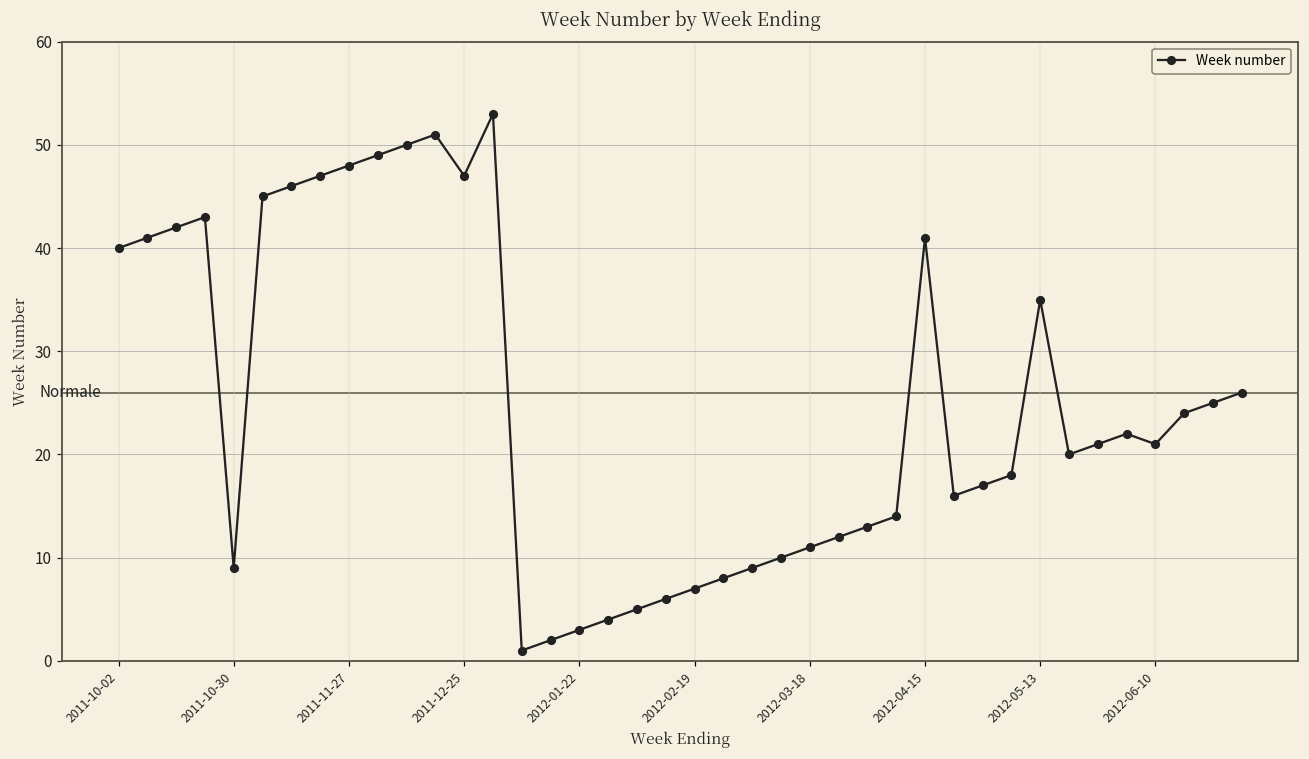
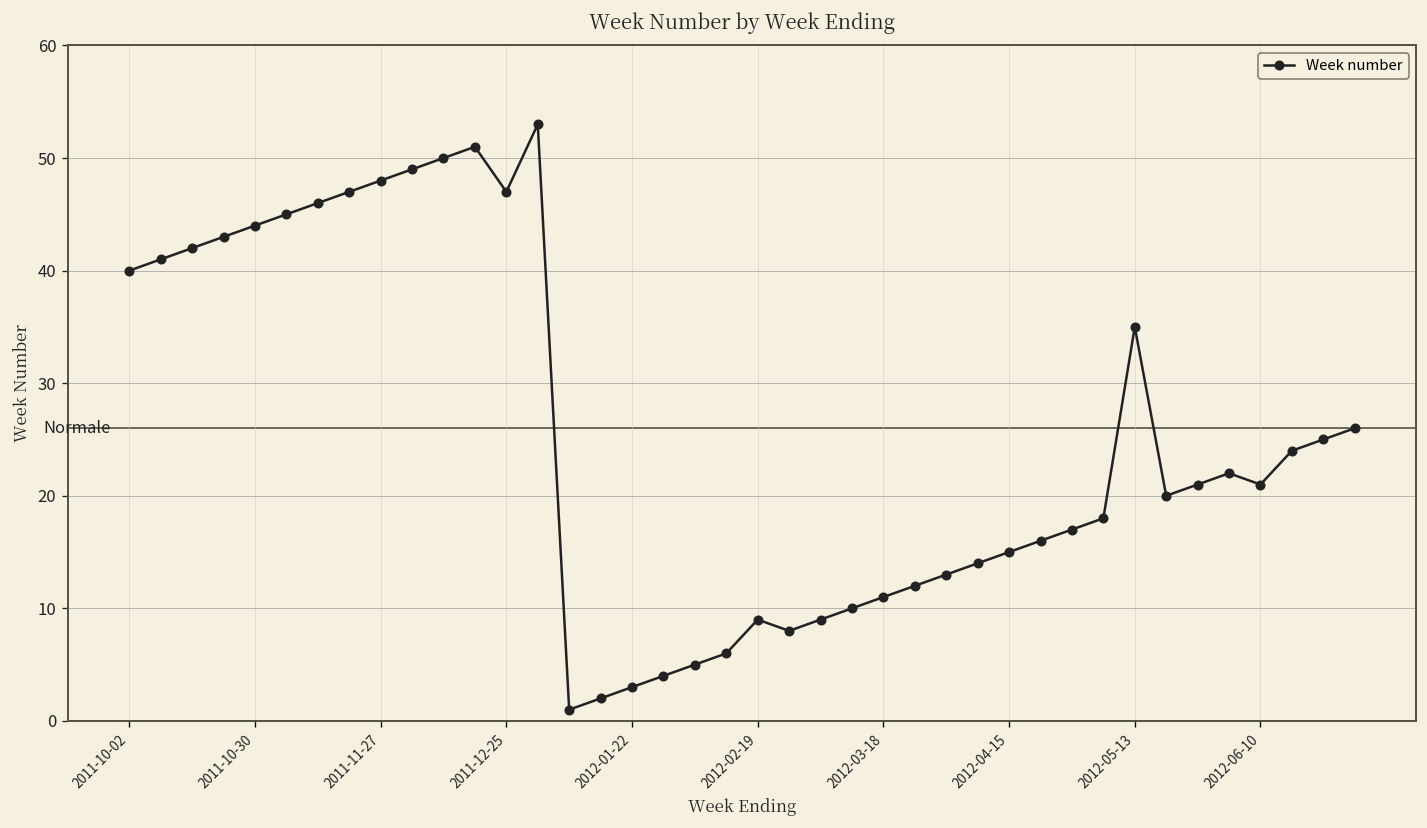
  {
    "2011-10-02": 40,
-   "2011-10-30": 9,
+   "2011-10-30": 44,
    "2011-11-27": 48,
    "2011-12-25": 47,
    "2012-01-22": 3,
-   "2012-02-19": 7,
+   "2012-02-19": 9,
    "2012-03-18": 11,
-   "2012-04-15": 41,
+   "2012-04-15": 15,
    "2012-05-13": 35,
    "2012-06-10": 21
  }
